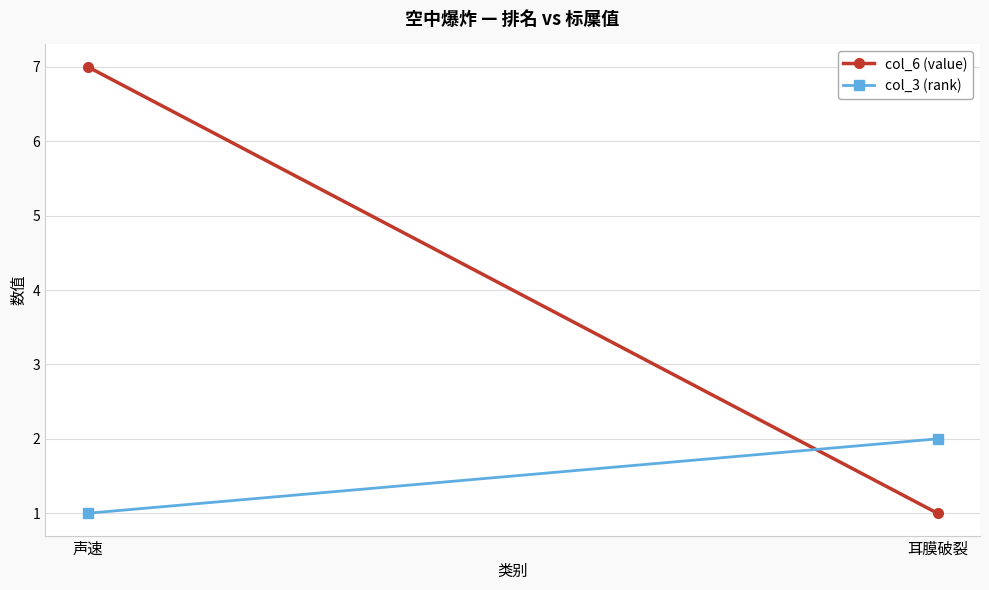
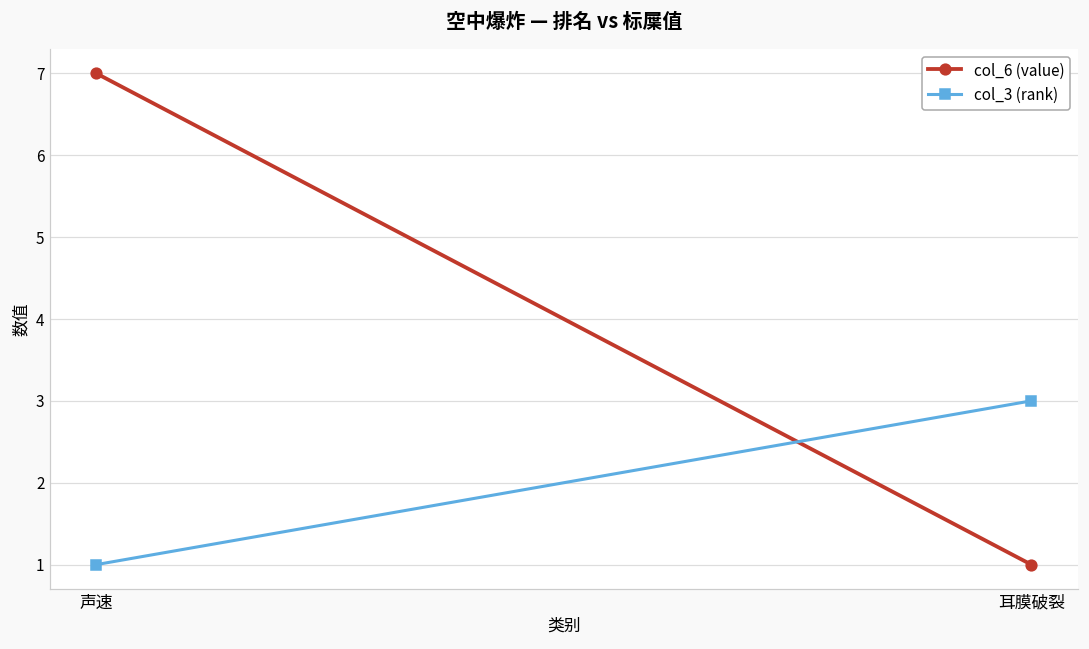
  {
    "col_6 (value)": {
      "声速": 7,
      "耳膜破裂": 1
    },
    "col_3 (rank)": {
      "声速": 1,
-     "耳膜破裂": 2
+     "耳膜破裂": 3
    }
  }
